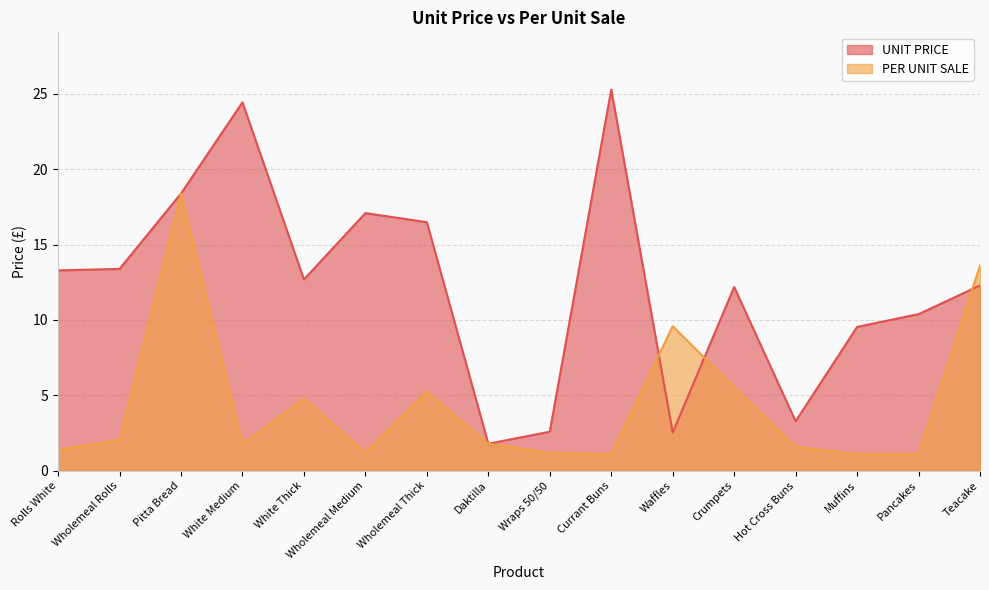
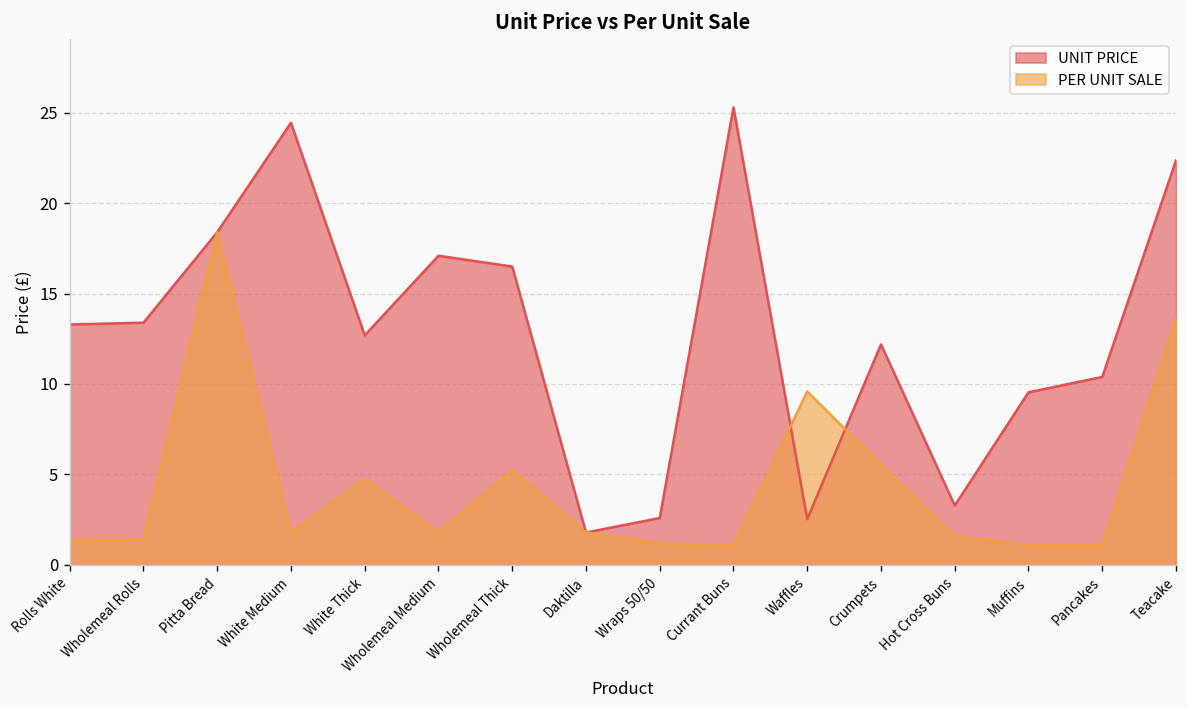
  {
    "UNIT PRICE": {
      "Rolls White": 13.3,
      "Wholemeal Rolls": 13.4,
      "White Medium": 24.4,
      "White Thick": 12.7,
      "Wholemeal Medium": 17.1,
      "Wholemeal Thick": 16.5,
      "Wraps 50/50": 2.6,
      "Currant Buns": 25.3,
      "Waffles": 2.5,
      "Crumpets": 12.2,
      "Hot Cross Buns": 3.3,
      "Muffins": 9.5,
      "Pancakes": 10.4,
-     "Teacake": 12.3
+     "Teacake": 22.4
    },
    "PER UNIT SALE": {
      "Rolls White": 1.4,
-     "Wholemeal Rolls": 2.1,
+     "Wholemeal Rolls": 1.4,
      "White Medium": 1.8,
      "White Thick": 4.8,
-     "Wholemeal Medium": 1.2,
+     "Wholemeal Medium": 1.8,
      "Wholemeal Thick": 5.3,
      "Wraps 50/50": 1.2,
      "Currant Buns": 1.1,
      "Waffles": 9.6,
      "Crumpets": 5.5,
      "Hot Cross Buns": 1.6,
      "Muffins": 1.1,
      "Pancakes": 1.1,
      "Teacake": 13.6
    }
  }
